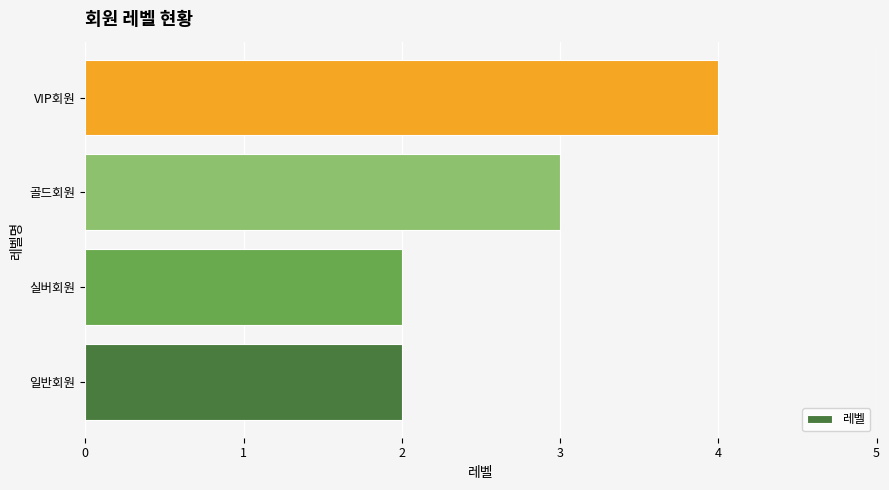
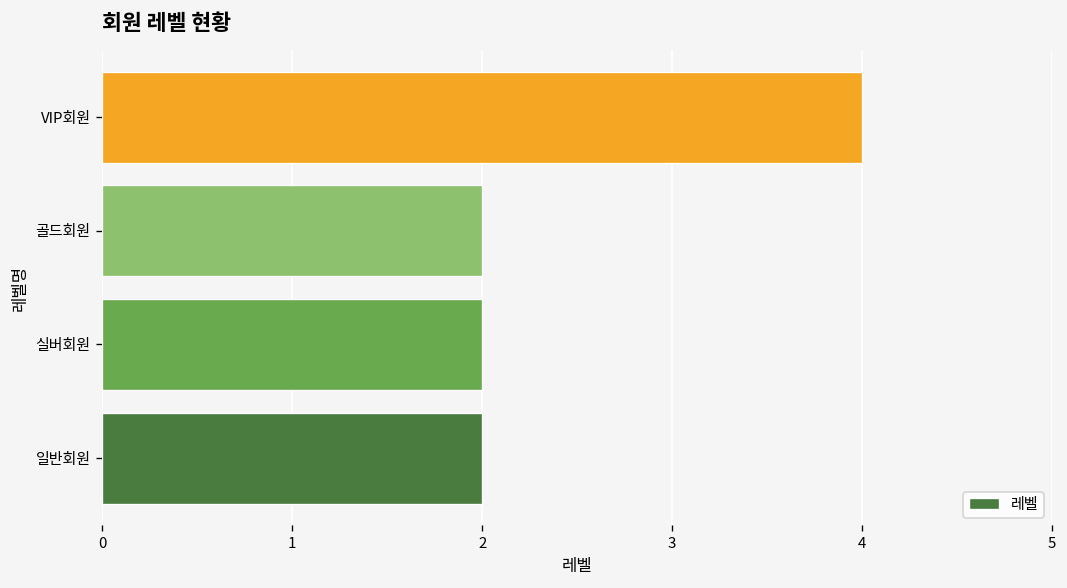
  {
    "VIP회원": 4,
-   "골드회원": 3,
+   "골드회원": 2,
    "실버회원": 2,
    "일반회원": 2
  }
